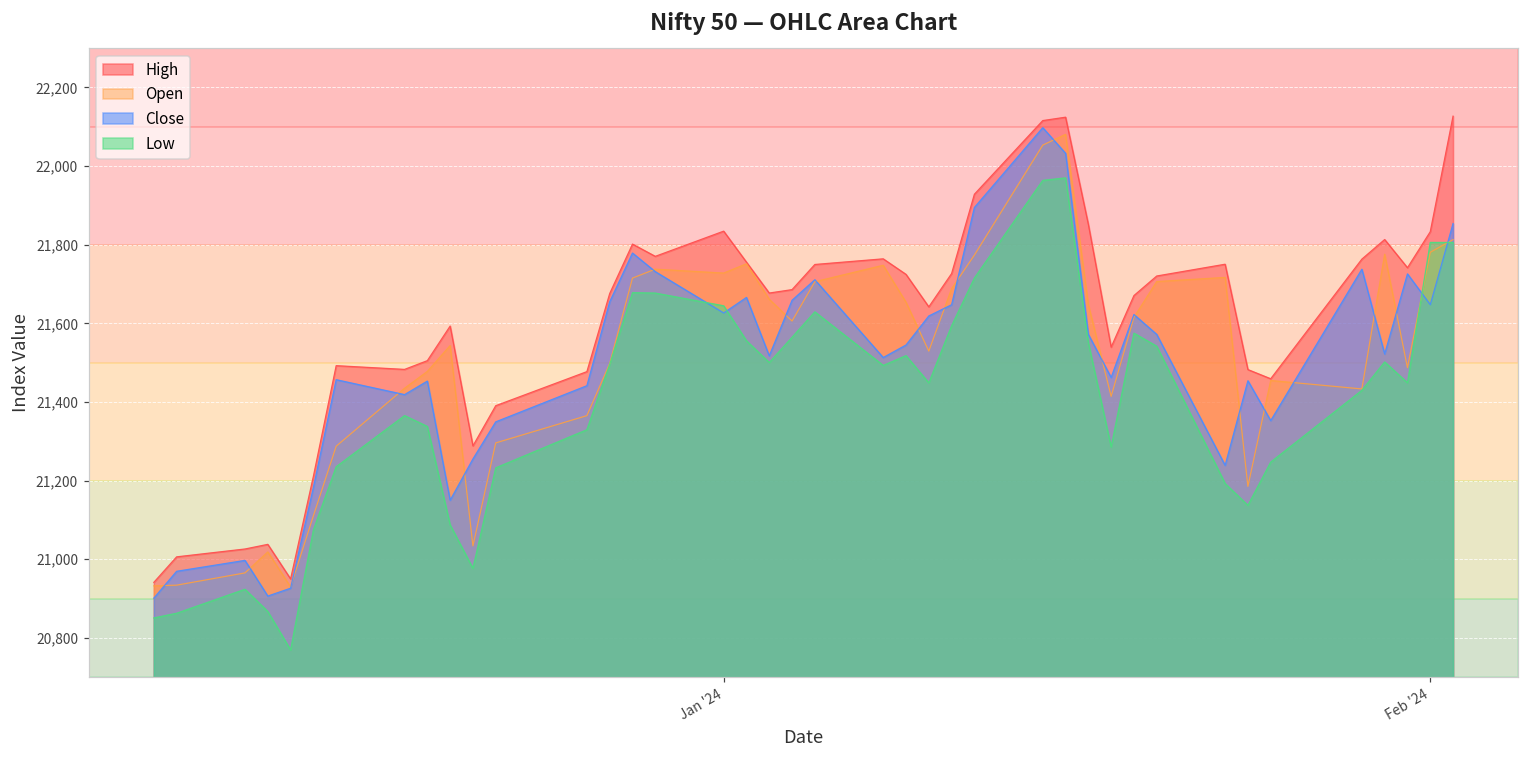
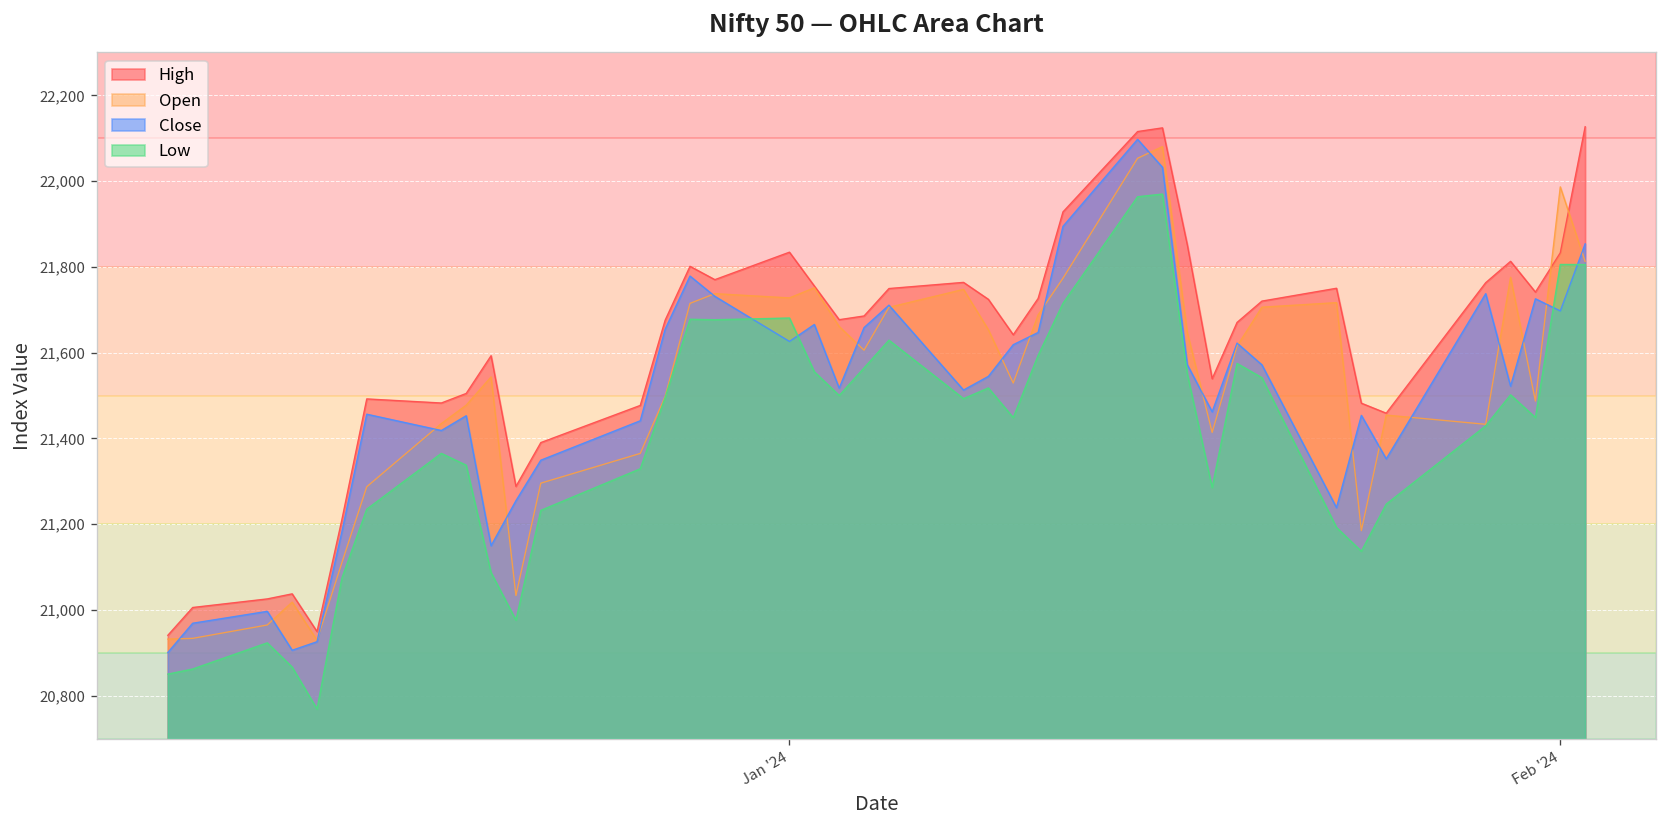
  {
    "High": {
      "Jan '24": "21,830",
      "Feb '24": "21,830"
    },
    "Open": {
      "Jan '24": "21,730",
-     "Feb '24": "21,780"
+     "Feb '24": "21,990"
    },
    "Close": {
      "Jan '24": "21,630",
-     "Feb '24": "21,650"
+     "Feb '24": "21,700"
    },
    "Low": {
-     "Jan '24": "21,640",
+     "Jan '24": "21,680",
      "Feb '24": "21,810"
    }
  }
